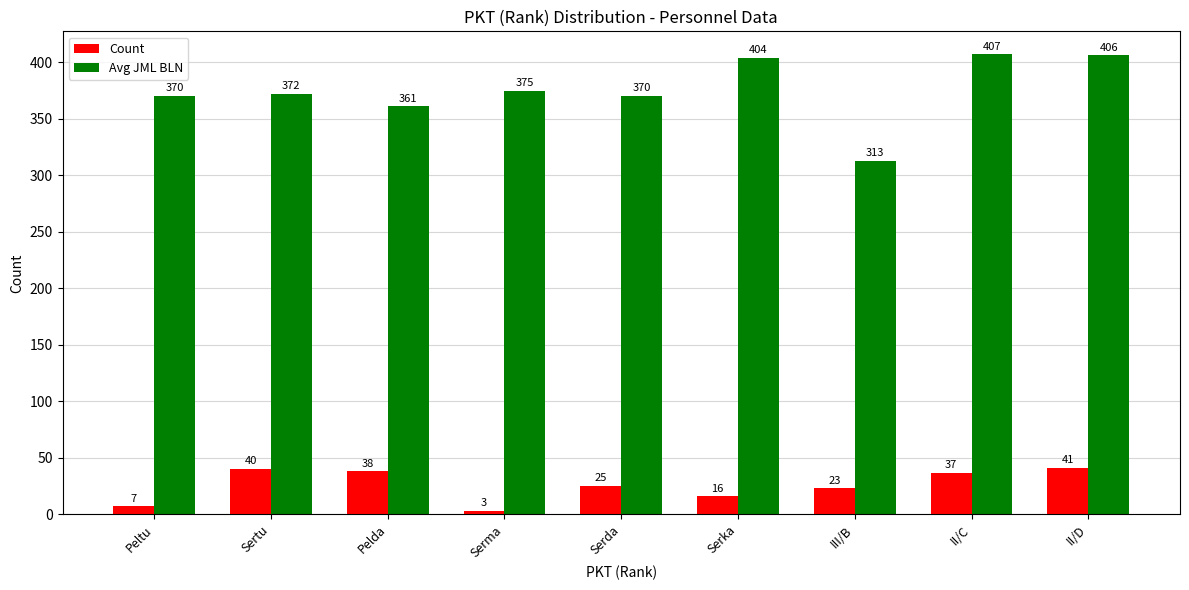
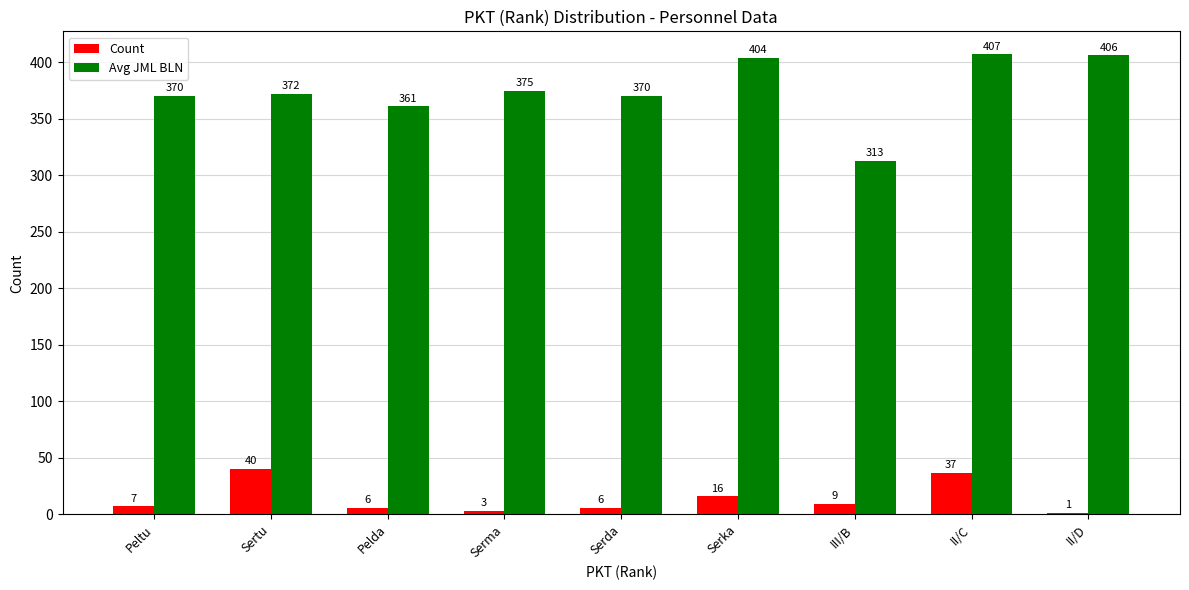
  {
    "Count": {
      "Peltu": 7,
      "Sertu": 40,
-     "Pelda": 38,
+     "Pelda": 6,
      "Serma": 3,
-     "Serda": 25,
+     "Serda": 6,
      "Serka": 16,
-     "III/B": 23,
+     "III/B": 9,
      "II/C": 37,
-     "II/D": 41
+     "II/D": 1
    },
    "Avg JML BLN": {
      "Peltu": 370,
      "Sertu": 372,
      "Pelda": 361,
      "Serma": 375,
      "Serda": 370,
      "Serka": 404,
      "III/B": 313,
      "II/C": 407,
      "II/D": 406
    }
  }
